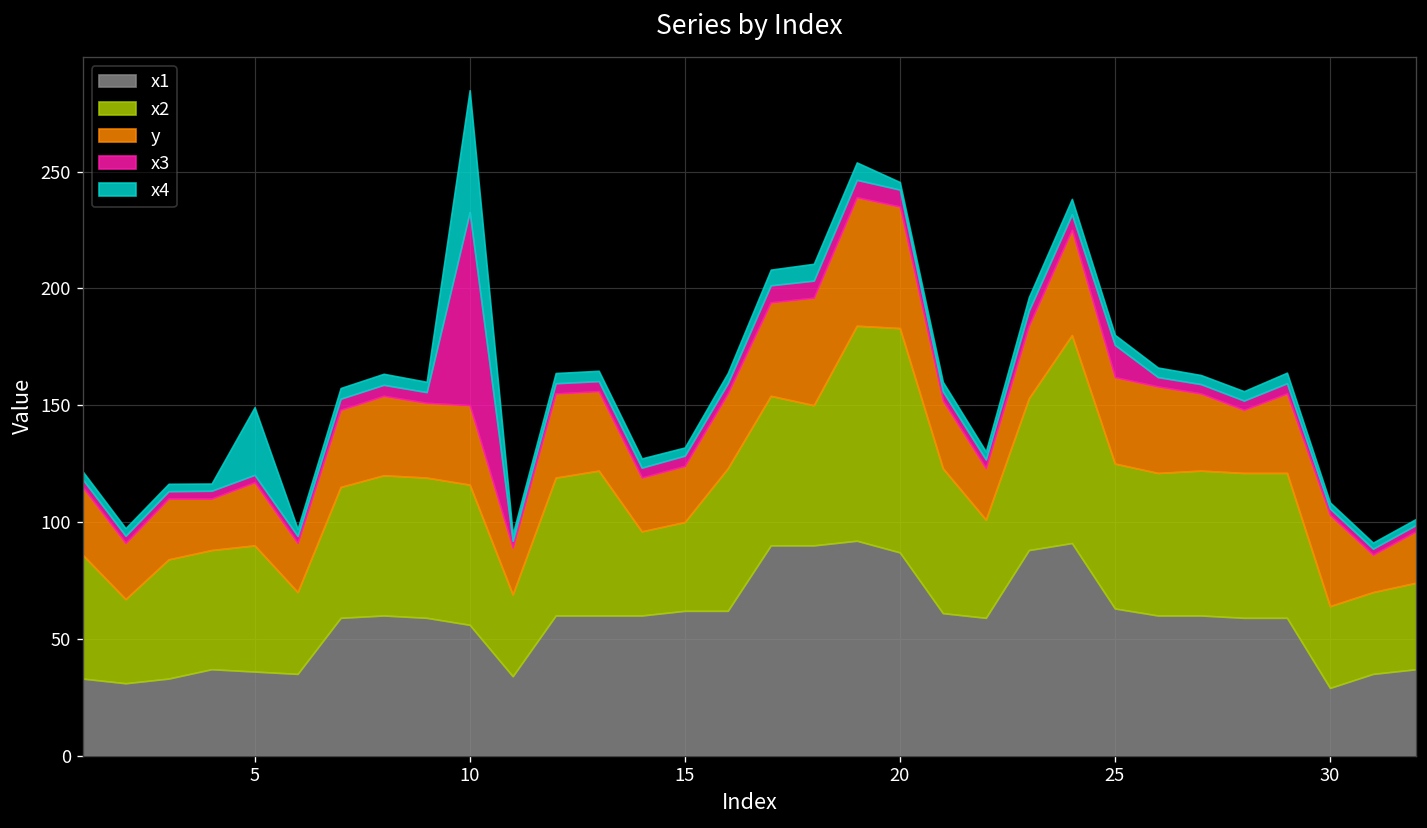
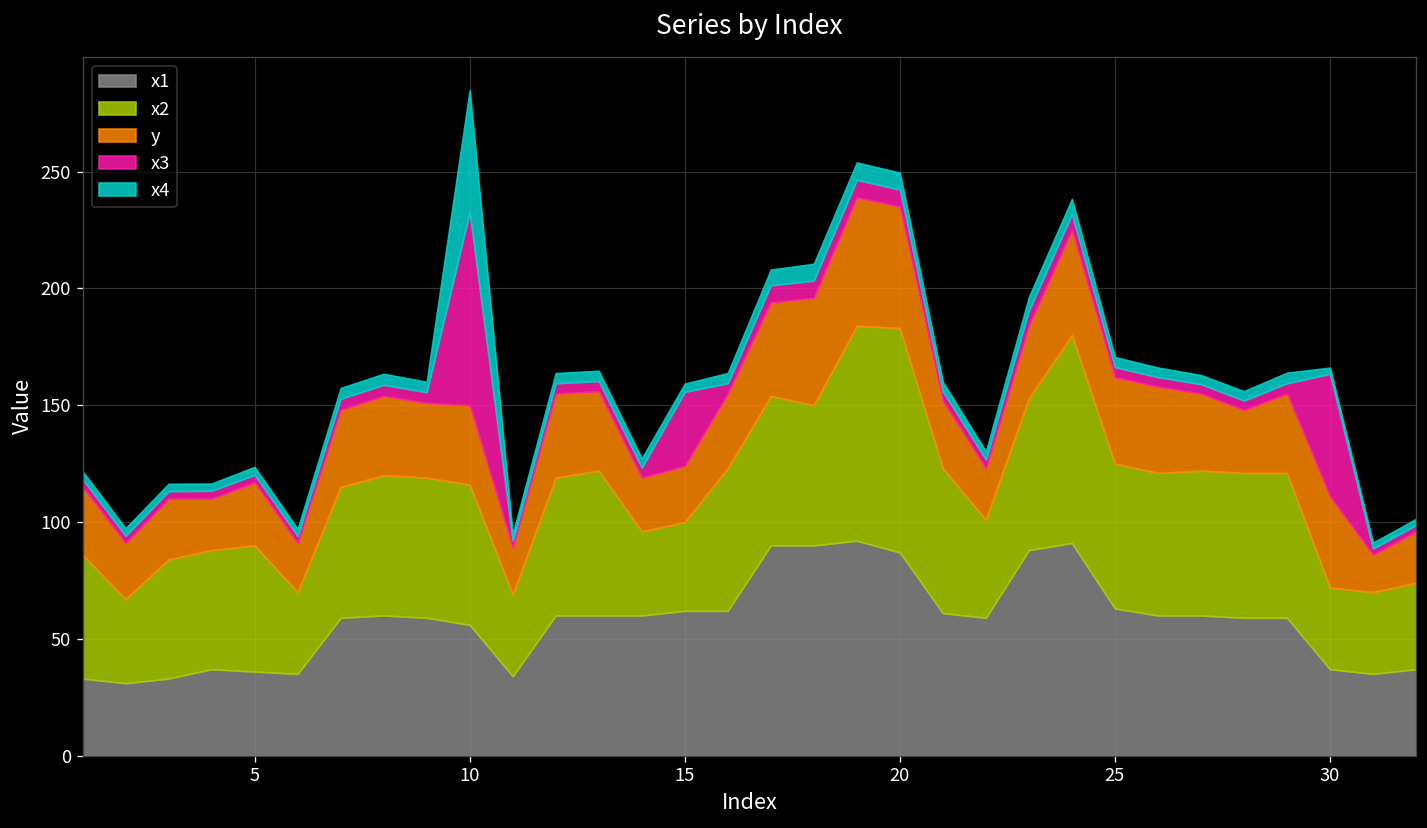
  {
    "x1": {
      "5": 36,
      "10": 56,
      "15": 62,
      "20": 87,
      "25": 63,
-     "30": 29
+     "30": 37
    },
    "x2": {
      "5": 54,
      "10": 60,
      "15": 38,
      "20": 96,
      "25": 62,
      "30": 35
    },
    "y": {
      "5": 27,
      "10": 34,
      "15": 24,
      "20": 52,
      "25": 37,
      "30": 39
    },
    "x3": {
      "5": 3,
      "10": 83,
-     "15": 4,
+     "15": 32,
      "20": 7,
-     "25": 14,
-     "30": 3
+     "25": 4,
+     "30": 52
    },
    "x4": {
-     "5": 29,
+     "5": 3,
      "10": 52,
      "15": 3,
-     "20": 3,
+     "20": 7,
      "25": 4,
      "30": 3
    }
  }
